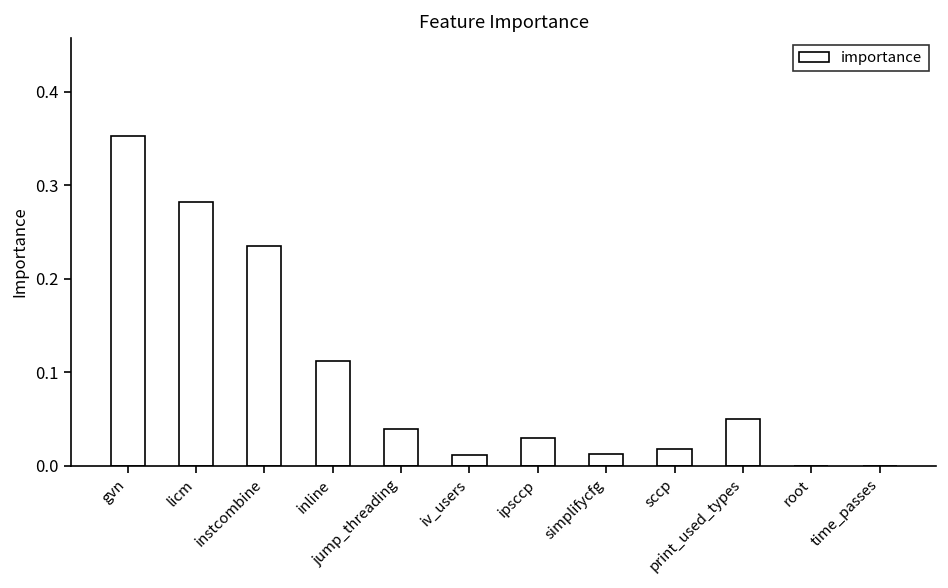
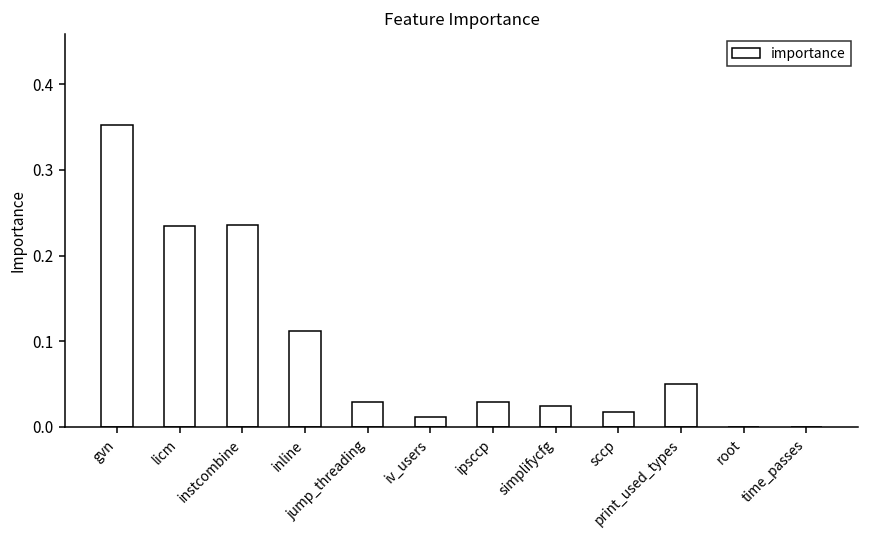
  {
    "gvn": 0.35,
-   "licm": 0.28,
+   "licm": 0.23,
    "instcombine": 0.24,
    "inline": 0.11,
-   "jump_threading": 0.04,
+   "jump_threading": 0.03,
    "iv_users": 0.01,
    "ipsccp": 0.03,
-   "simplifycfg": 0.01,
+   "simplifycfg": 0.02,
    "sccp": 0.02,
    "print_used_types": 0.05,
    "root": 0.00,
    "time_passes": 0.00
  }
